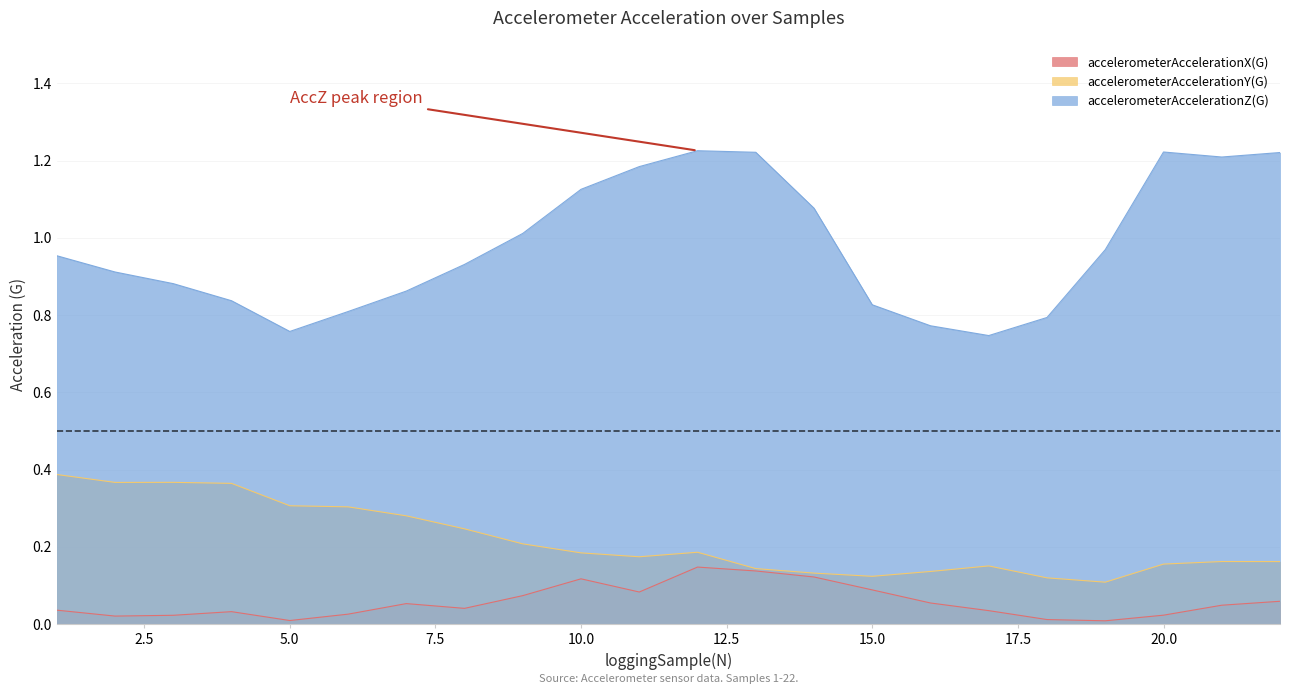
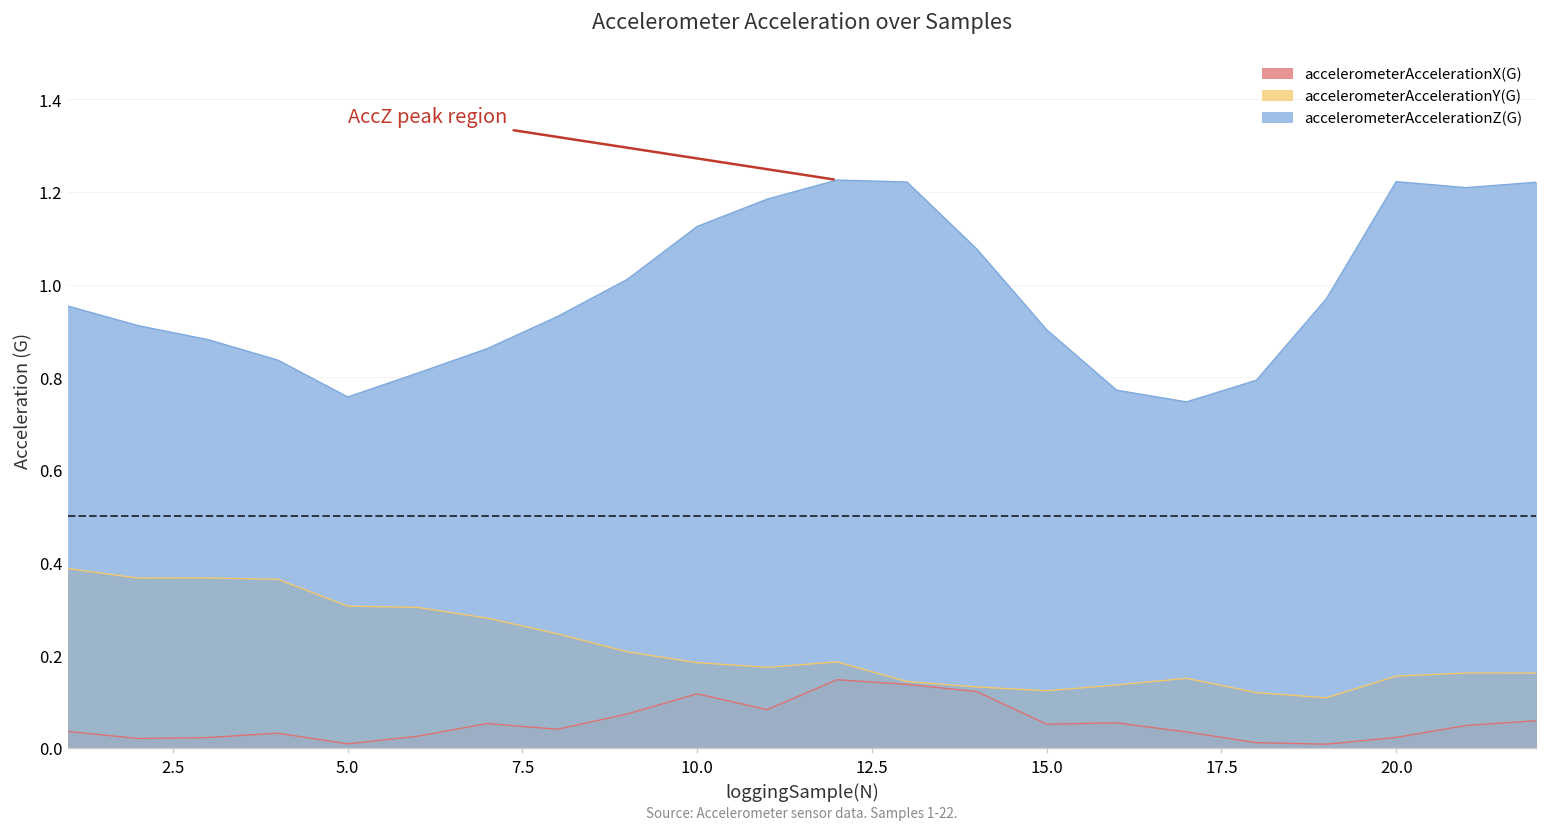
  {
    "accelerometerAccelerationX(G)": {
      "5.0": 0.01,
      "10.0": 0.12,
-     "15.0": 0.09,
+     "15.0": 0.05,
      "20.0": 0.02
    },
    "accelerometerAccelerationY(G)": {
      "5.0": 0.31,
      "10.0": 0.18,
      "15.0": 0.12,
      "20.0": 0.16
    },
    "accelerometerAccelerationZ(G)": {
      "5.0": 0.76,
      "10.0": 1.13,
-     "15.0": 0.83,
+     "15.0": 0.90,
      "20.0": 1.22
    }
  }
